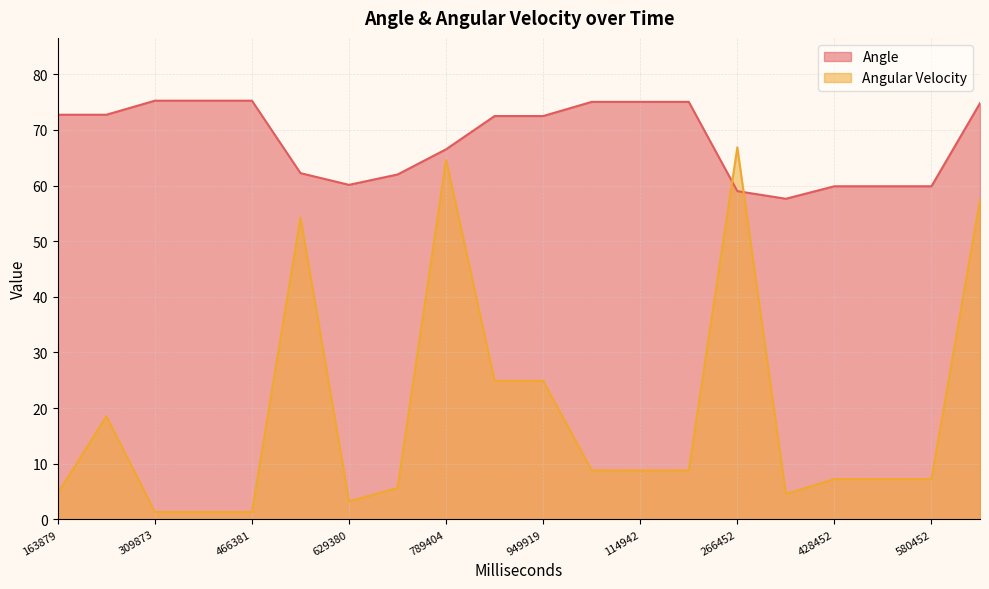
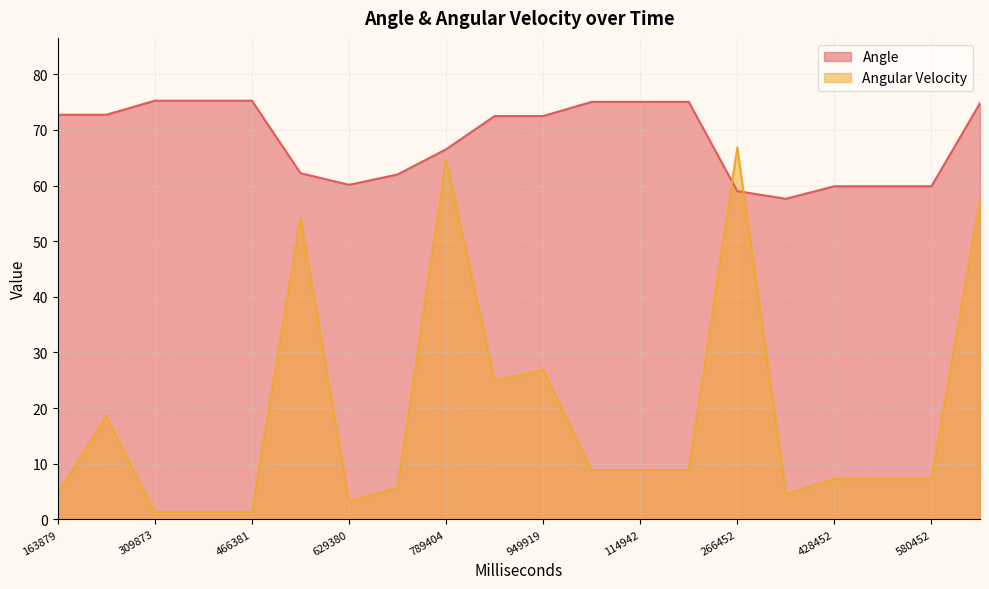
  {
    "Angle": {
      "163879": 73,
      "309873": 75,
      "466381": 75,
      "629380": 60,
      "789404": 67,
      "949919": 73,
      "114942": 75,
      "266452": 59,
      "428452": 60,
      "580452": 60
    },
    "Angular Velocity": {
      "163879": 5,
      "309873": 1,
      "466381": 1,
      "629380": 3,
      "789404": 65,
-     "949919": 25,
+     "949919": 27,
      "114942": 9,
      "266452": 67,
      "428452": 7,
      "580452": 7
    }
  }
